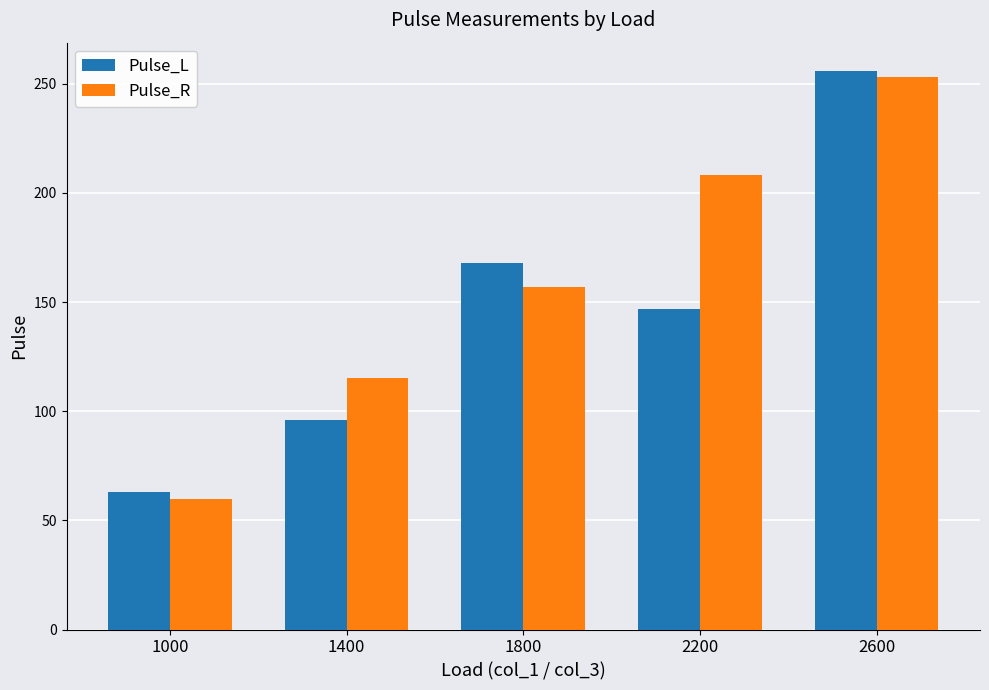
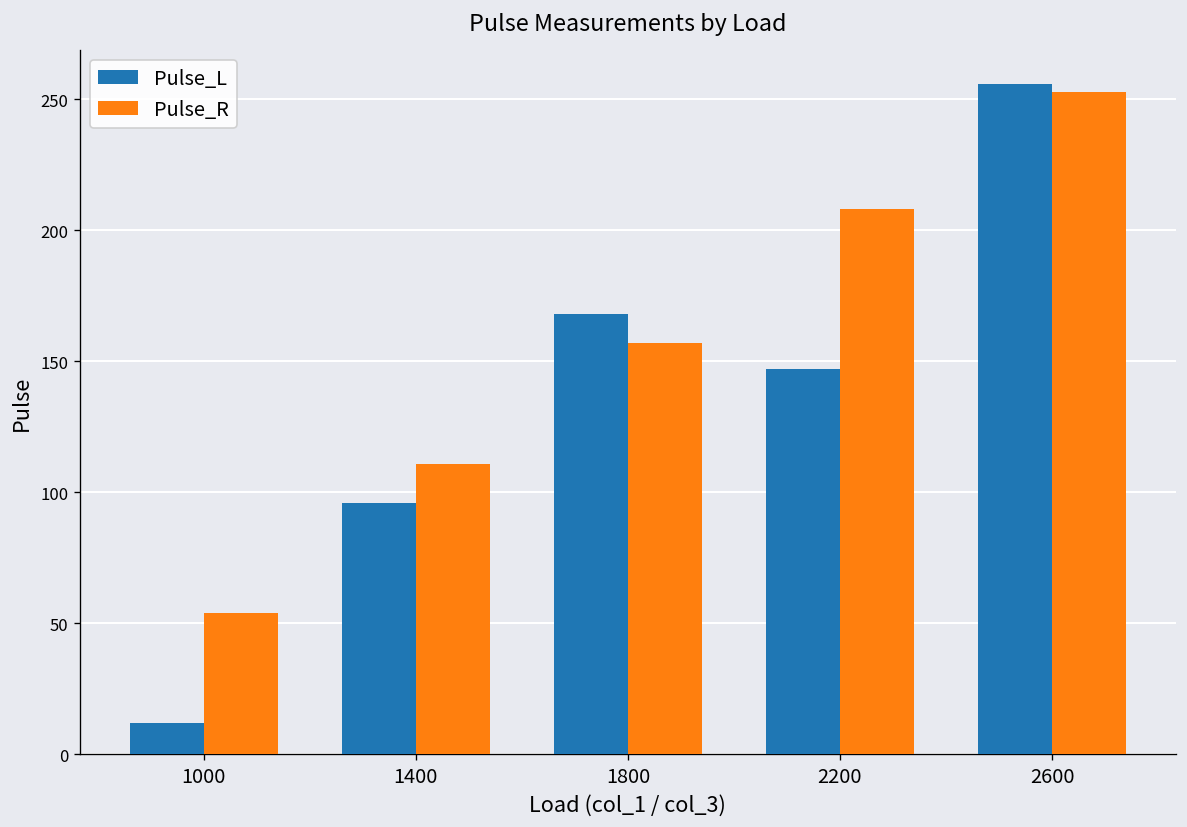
  {
    "Pulse_L": {
-     "1000": 63,
+     "1000": 12,
      "1400": 96,
      "1800": 168,
      "2200": 147,
      "2600": 256
    },
    "Pulse_R": {
-     "1000": 60,
-     "1400": 115,
+     "1000": 54,
+     "1400": 111,
      "1800": 157,
      "2200": 208,
      "2600": 253
    }
  }
